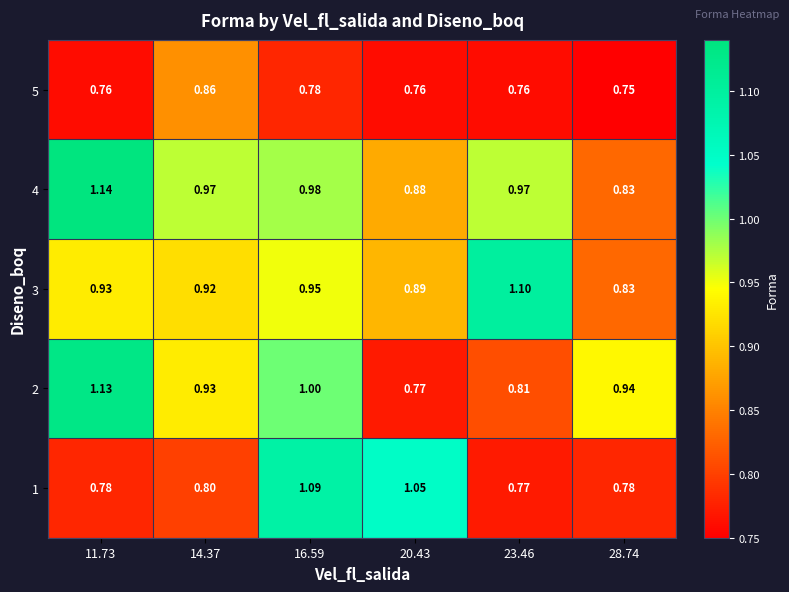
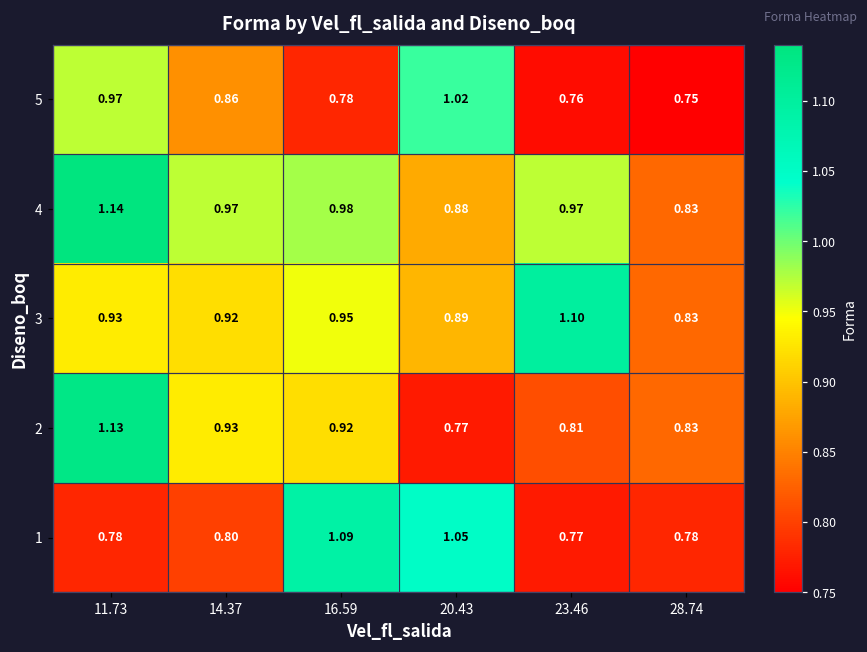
  {
    "5": {
-     "11.73": 0.76,
+     "11.73": 0.97,
      "14.37": 0.86,
      "16.59": 0.78,
-     "20.43": 0.76,
+     "20.43": 1.02,
      "23.46": 0.76,
      "28.74": 0.75
    },
    "4": {
      "11.73": 1.14,
      "14.37": 0.97,
      "16.59": 0.98,
      "20.43": 0.88,
      "23.46": 0.97,
      "28.74": 0.83
    },
    "3": {
      "11.73": 0.93,
      "14.37": 0.92,
      "16.59": 0.95,
      "20.43": 0.89,
      "23.46": 1.10,
      "28.74": 0.83
    },
    "2": {
      "11.73": 1.13,
      "14.37": 0.93,
-     "16.59": 1.00,
+     "16.59": 0.92,
      "20.43": 0.77,
      "23.46": 0.81,
-     "28.74": 0.94
+     "28.74": 0.83
    },
    "1": {
      "11.73": 0.78,
      "14.37": 0.80,
      "16.59": 1.09,
      "20.43": 1.05,
      "23.46": 0.77,
      "28.74": 0.78
    }
  }
